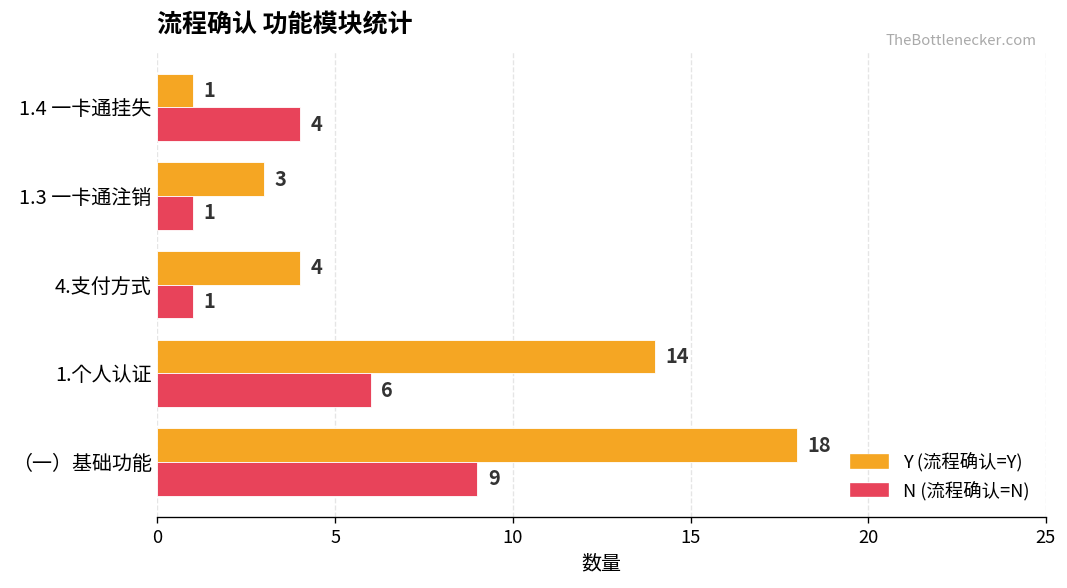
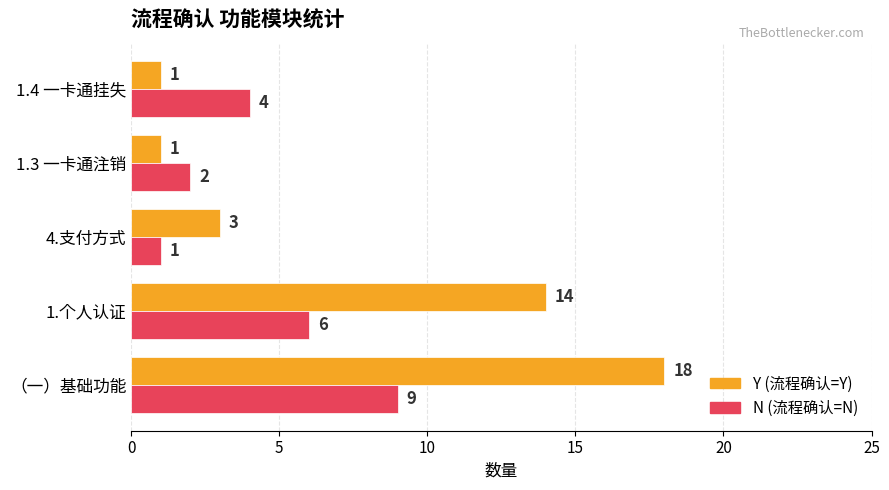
  {
    "Y (流程确认=Y)": {
      "1.4 一卡通挂失": 1,
-     "1.3 一卡通注销": 3,
-     "4.支付方式": 4,
+     "1.3 一卡通注销": 1,
+     "4.支付方式": 3,
      "1.个人认证": 14,
      "（一）基础功能": 18
    },
    "N (流程确认=N)": {
      "1.4 一卡通挂失": 4,
-     "1.3 一卡通注销": 1,
+     "1.3 一卡通注销": 2,
      "4.支付方式": 1,
      "1.个人认证": 6,
      "（一）基础功能": 9
    }
  }
